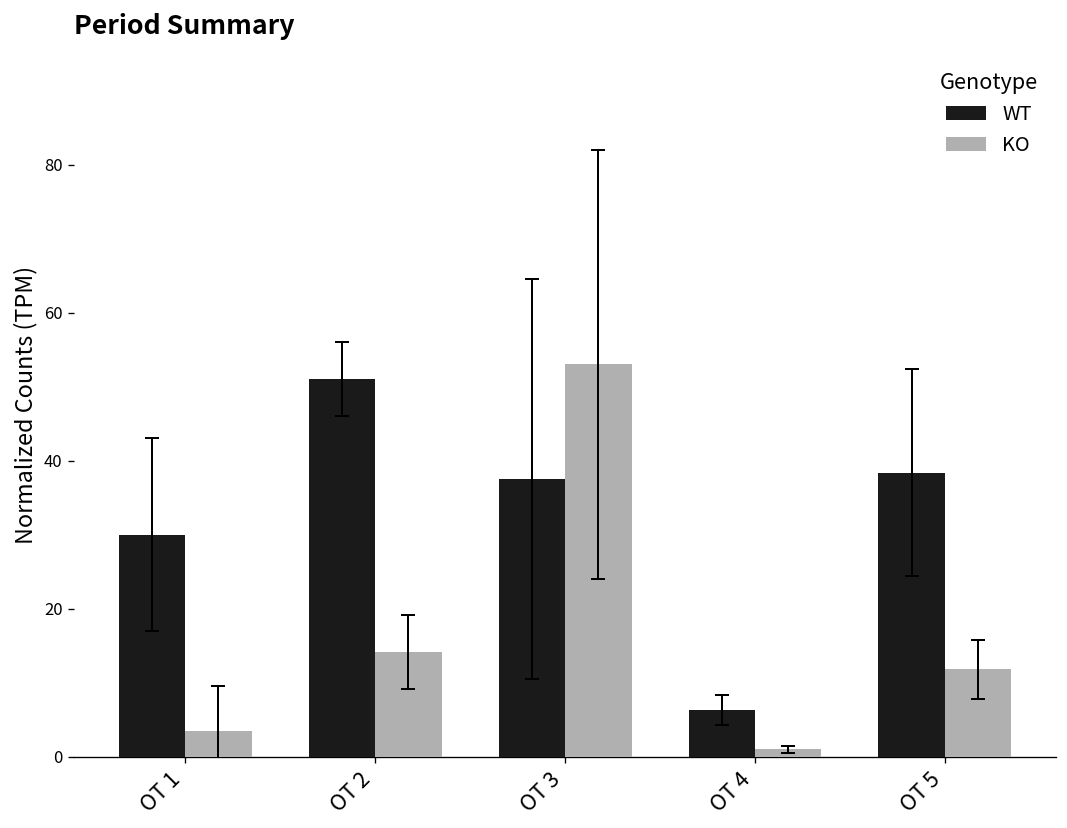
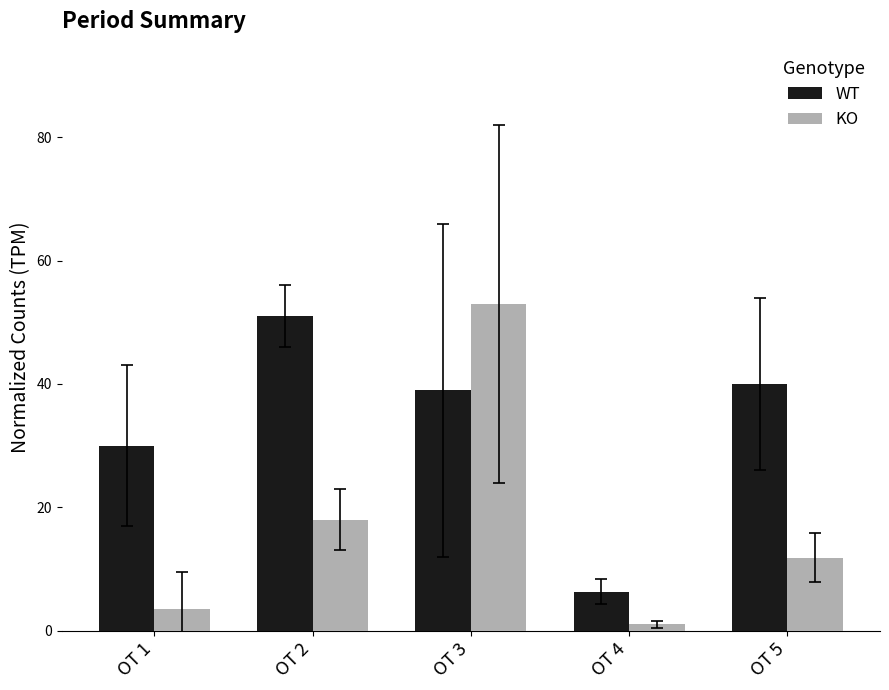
  {
    "WT": {
      "OT 1": 30,
      "OT 2": 51,
-     "OT 3": 38,
+     "OT 3": 39,
      "OT 4": 6,
-     "OT 5": 38
+     "OT 5": 40
    },
    "KO": {
      "OT 1": 4,
-     "OT 2": 14,
+     "OT 2": 18,
      "OT 3": 53,
      "OT 4": 1,
      "OT 5": 12
    }
  }
